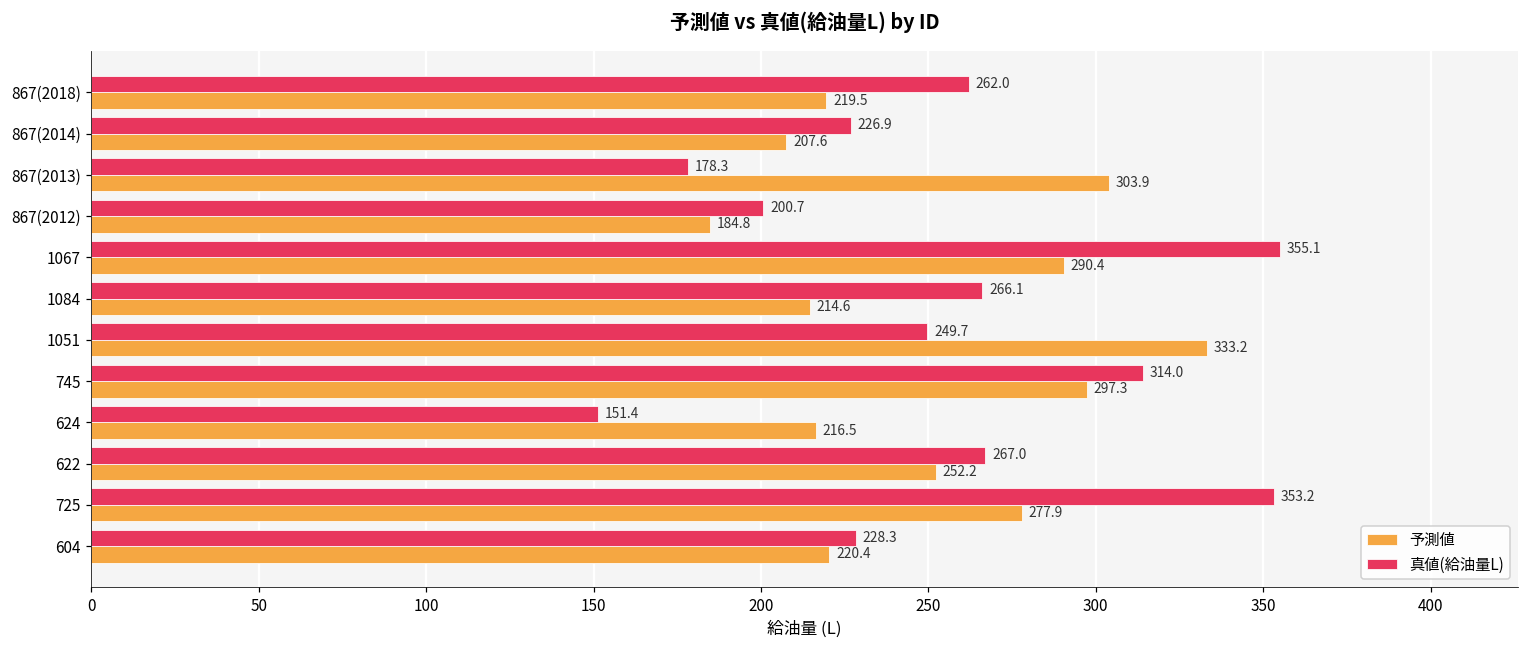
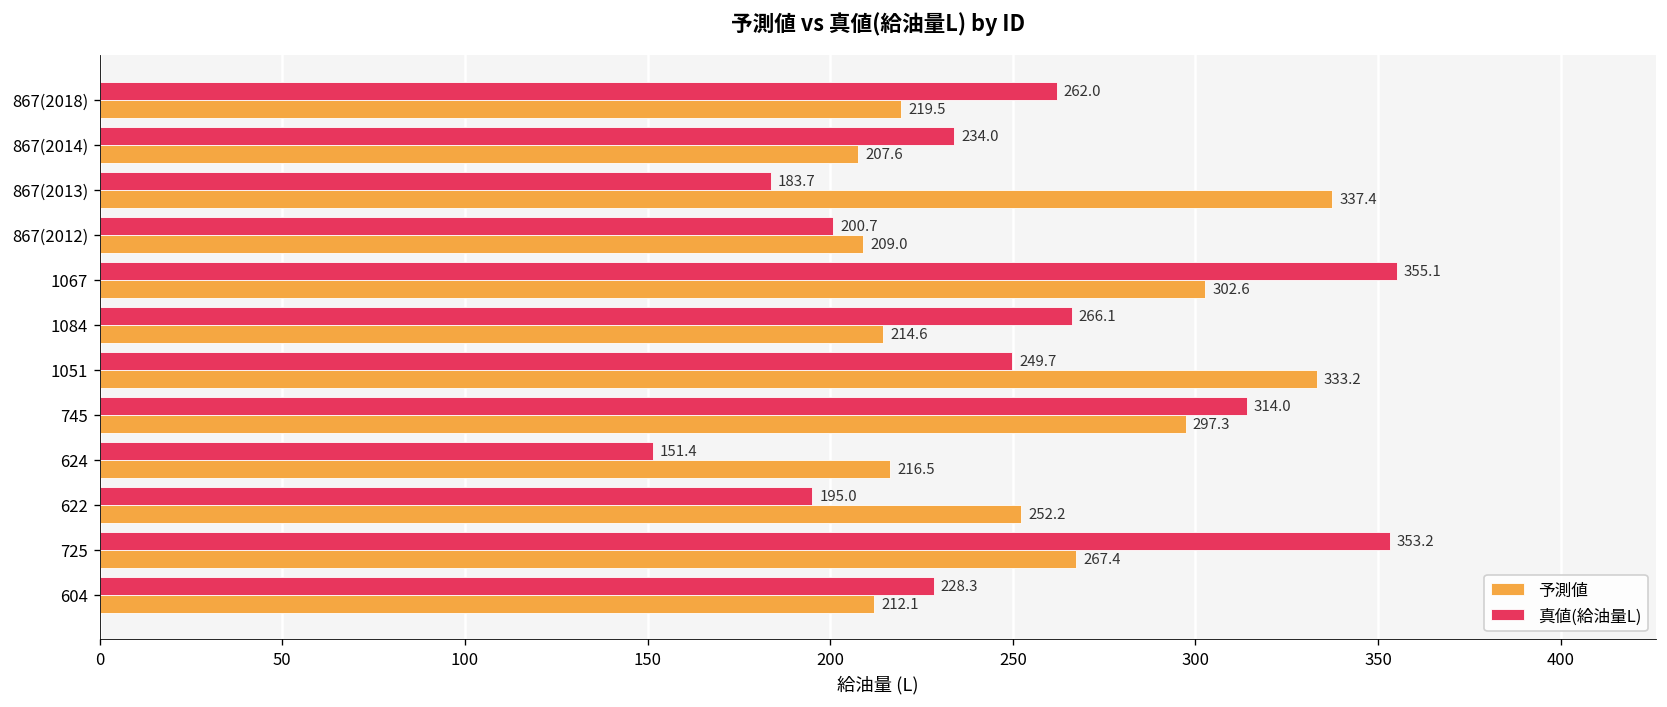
  {
    "予測値": {
      "867(2018)": 219.5,
      "867(2014)": 207.6,
-     "867(2013)": 303.9,
-     "867(2012)": 184.8,
-     "1067": 290.4,
+     "867(2013)": 337.4,
+     "867(2012)": 209.0,
+     "1067": 302.6,
      "1084": 214.6,
      "1051": 333.2,
      "745": 297.3,
      "624": 216.5,
      "622": 252.2,
-     "725": 277.9,
-     "604": 220.4
+     "725": 267.4,
+     "604": 212.1
    },
    "真値(給油量L)": {
      "867(2018)": 262.0,
-     "867(2014)": 226.9,
-     "867(2013)": 178.3,
+     "867(2014)": 234.0,
+     "867(2013)": 183.7,
      "867(2012)": 200.7,
      "1067": 355.1,
      "1084": 266.1,
      "1051": 249.7,
      "745": 314.0,
      "624": 151.4,
-     "622": 267.0,
+     "622": 195.0,
      "725": 353.2,
      "604": 228.3
    }
  }
